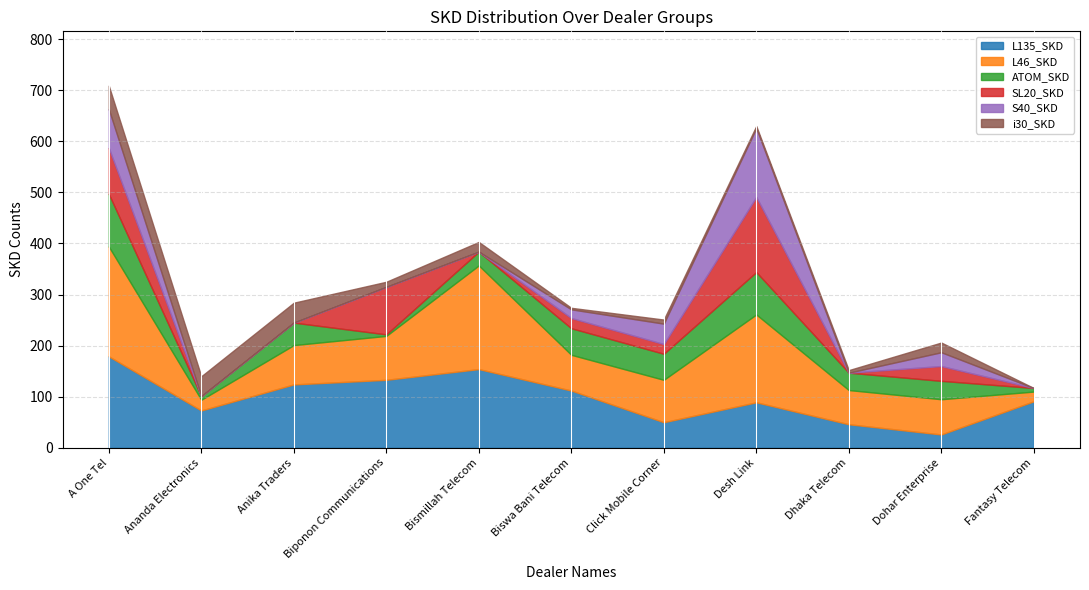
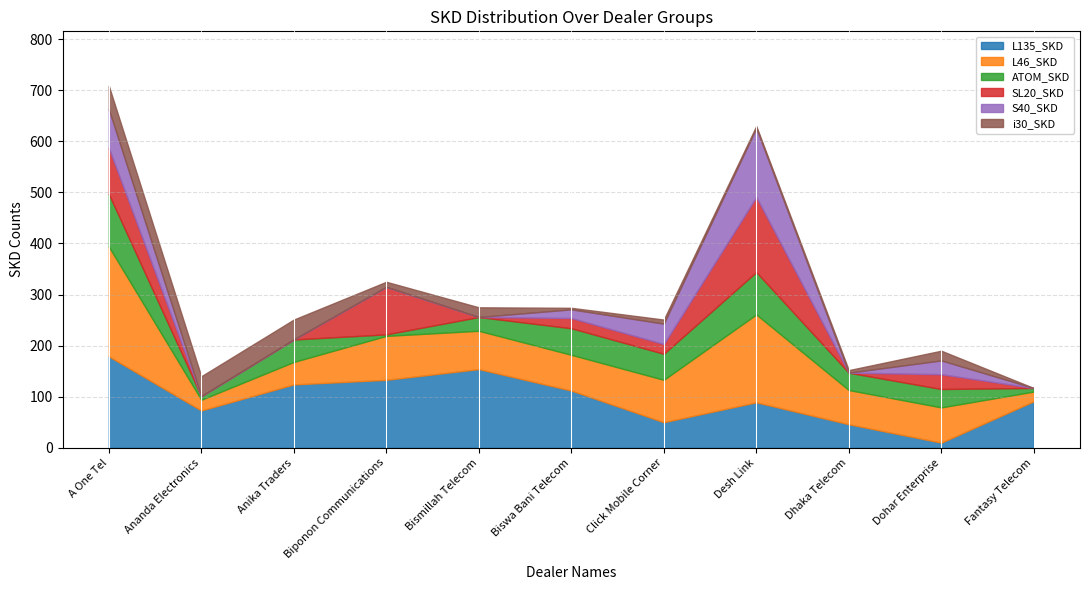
  {
    "L135_SKD": {
      "A One Tel": 180,
      "Ananda Electronics": 70,
      "Anika Traders": 120,
      "Biponon Communications": 130,
      "Bismillah Telecom": 150,
      "Biswa Bani Telecom": 110,
      "Click Mobile Corner": 50,
      "Desh Link": 90,
      "Dhaka Telecom": 50,
-     "Dohar Enterprise": 30,
+     "Dohar Enterprise": 10,
      "Fantasy Telecom": 90
    },
    "L46_SKD": {
      "A One Tel": 220,
      "Ananda Electronics": 20,
-     "Anika Traders": 80,
+     "Anika Traders": 40,
      "Biponon Communications": 90,
-     "Bismillah Telecom": 200,
+     "Bismillah Telecom": 80,
      "Biswa Bani Telecom": 70,
      "Click Mobile Corner": 80,
      "Desh Link": 170,
      "Dhaka Telecom": 70,
      "Dohar Enterprise": 70,
      "Fantasy Telecom": 20
    },
    "ATOM_SKD": {
      "A One Tel": 100,
      "Ananda Electronics": 10,
      "Anika Traders": 40,
      "Bismillah Telecom": 30,
      "Biswa Bani Telecom": 50,
      "Click Mobile Corner": 50,
      "Desh Link": 80,
      "Dhaka Telecom": 30,
      "Dohar Enterprise": 40,
      "Fantasy Telecom": 10
    },
    "SL20_SKD": {
      "A One Tel": 90,
      "Ananda Electronics": 0,
      "Anika Traders": 0,
      "Biponon Communications": 90,
      "Bismillah Telecom": 0,
      "Biswa Bani Telecom": 20,
      "Click Mobile Corner": 20,
      "Desh Link": 150,
      "Dhaka Telecom": 0,
      "Dohar Enterprise": 30,
      "Fantasy Telecom": 0
    },
    "S40_SKD": {
      "A One Tel": 80,
      "Ananda Electronics": 0,
      "Anika Traders": 0,
      "Biponon Communications": 0,
      "Bismillah Telecom": 0,
      "Biswa Bani Telecom": 20,
      "Click Mobile Corner": 40,
      "Desh Link": 140,
      "Dhaka Telecom": 0,
      "Dohar Enterprise": 30,
      "Fantasy Telecom": 0
    },
    "i30_SKD": {
      "A One Tel": 50,
      "Ananda Electronics": 40,
      "Anika Traders": 40,
      "Biponon Communications": 10,
      "Bismillah Telecom": 20,
      "Click Mobile Corner": 10,
      "Dhaka Telecom": 10,
      "Dohar Enterprise": 20,
      "Fantasy Telecom": 0
    }
  }
